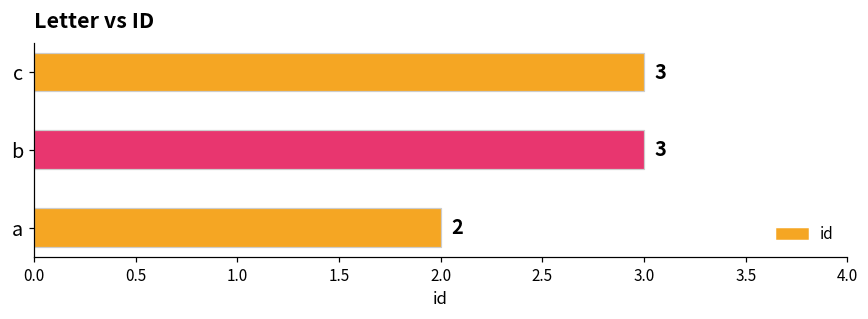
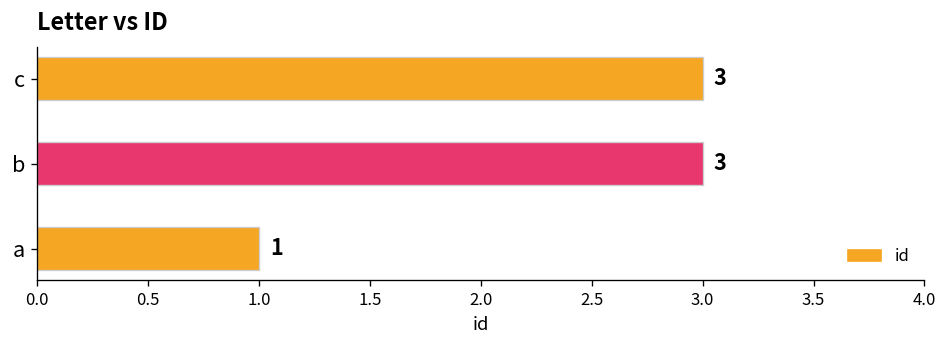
  {
    "c": 3,
    "b": 3,
-   "a": 2
+   "a": 1
  }
